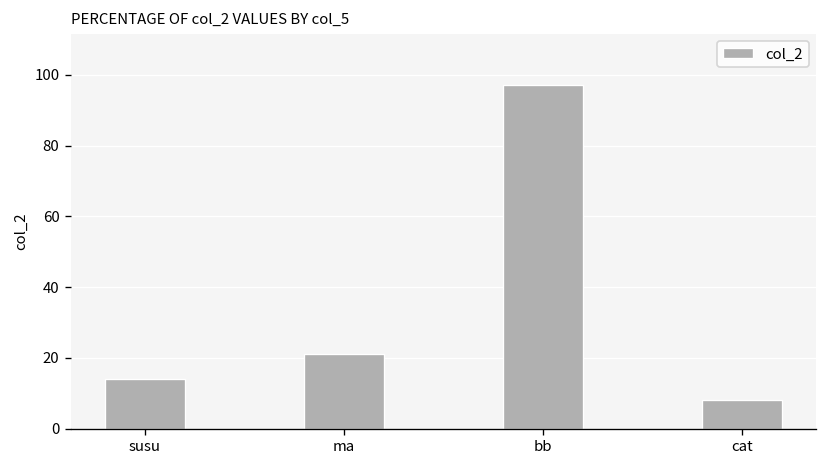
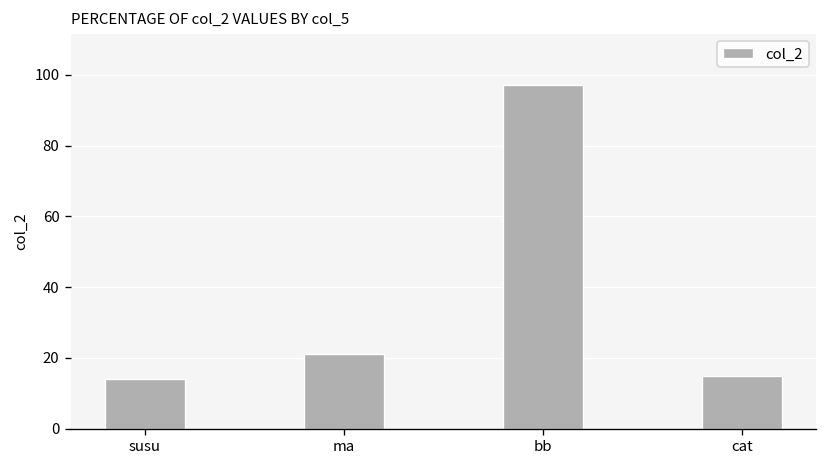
  {
    "susu": 14,
    "ma": 21,
    "bb": 97,
-   "cat": 8
+   "cat": 15
  }
